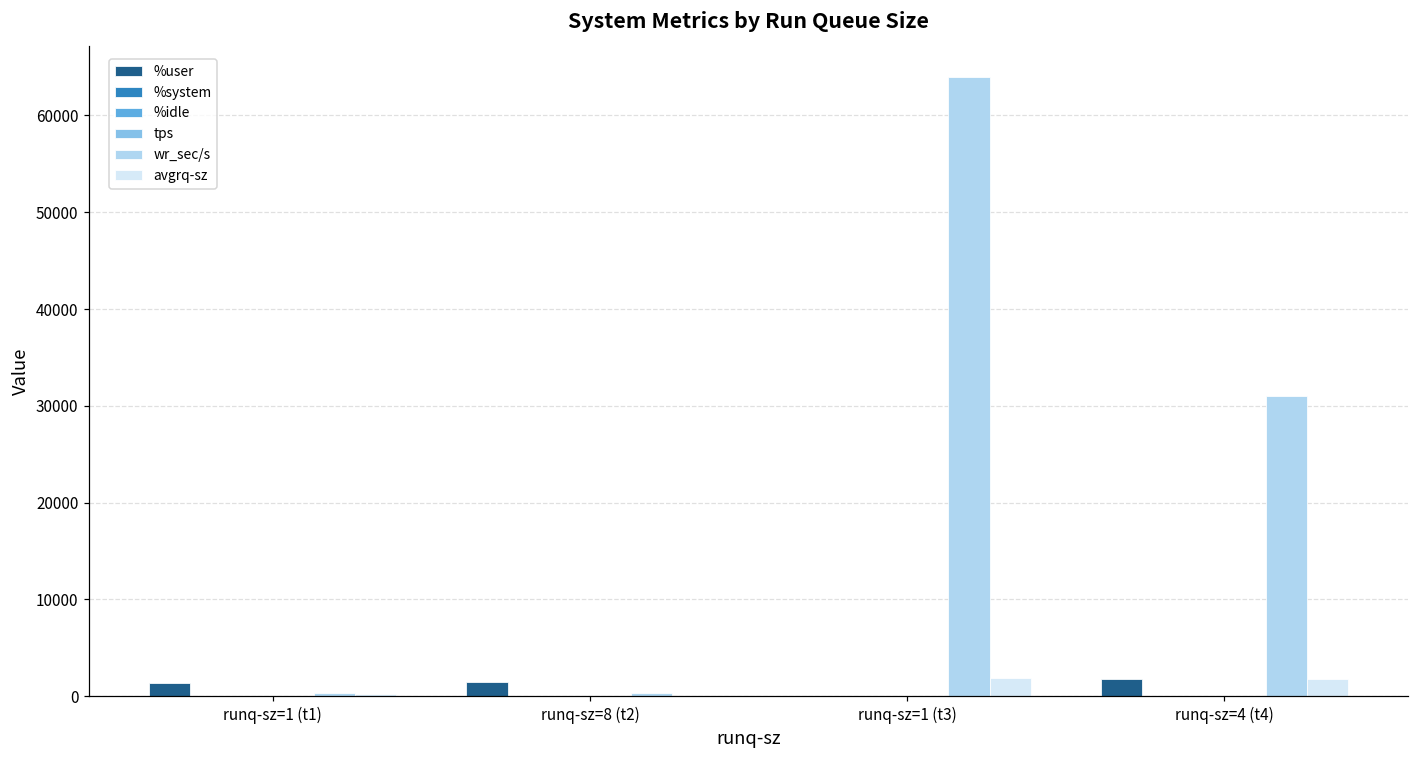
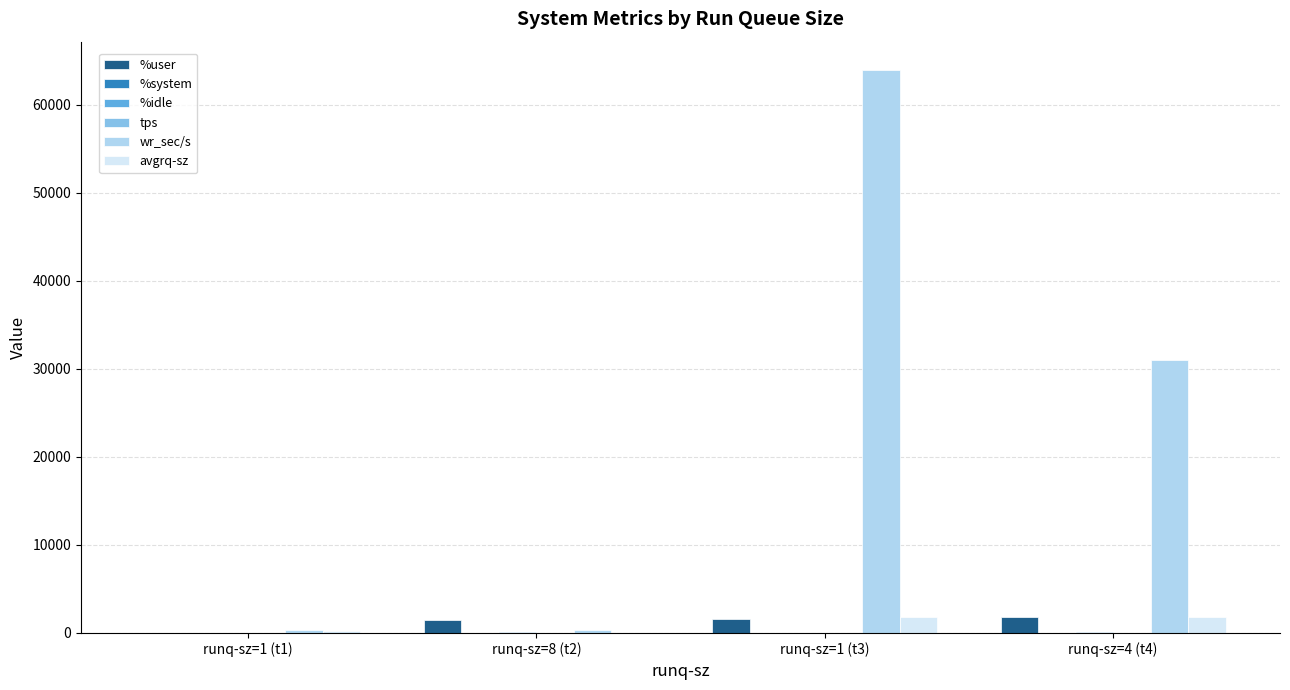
  {
    "%user": {
-     "runq-sz=1 (t1)": 1000,
+     "runq-sz=1 (t1)": 0,
      "runq-sz=8 (t2)": 1000,
-     "runq-sz=1 (t3)": 0,
+     "runq-sz=1 (t3)": 2000,
      "runq-sz=4 (t4)": 2000
    }
  }
